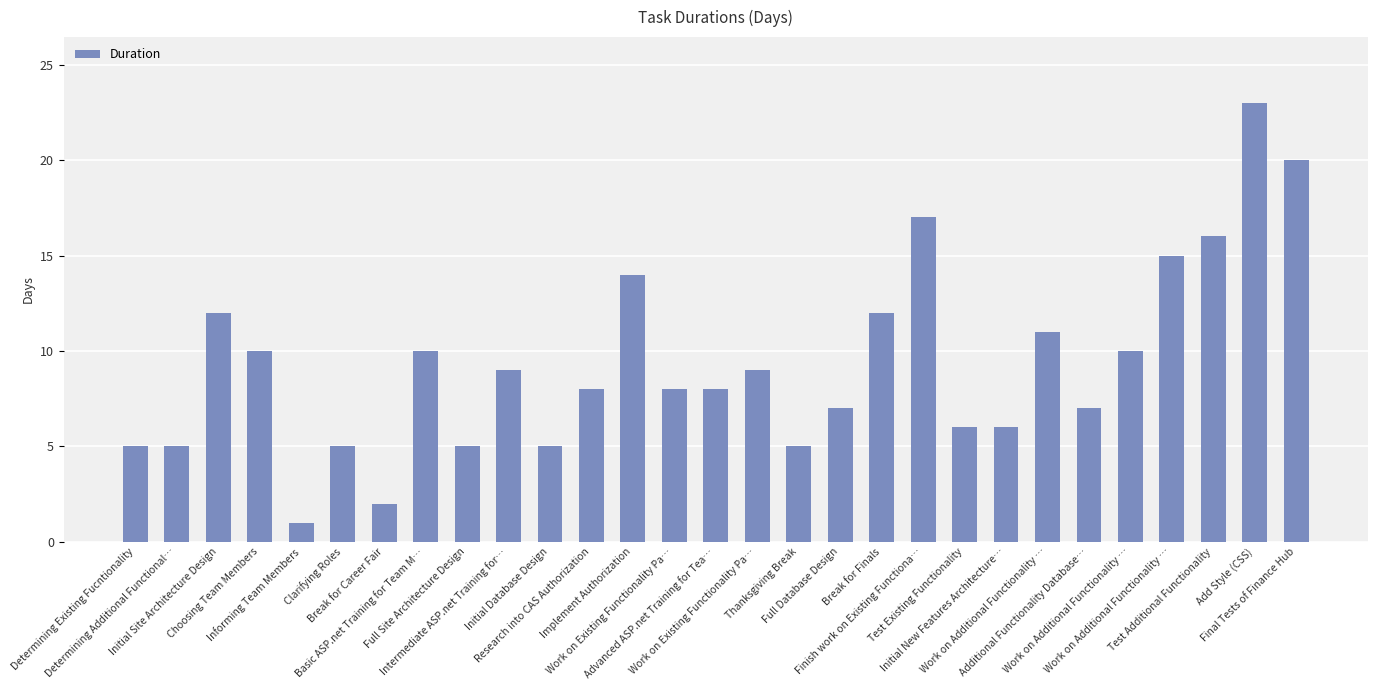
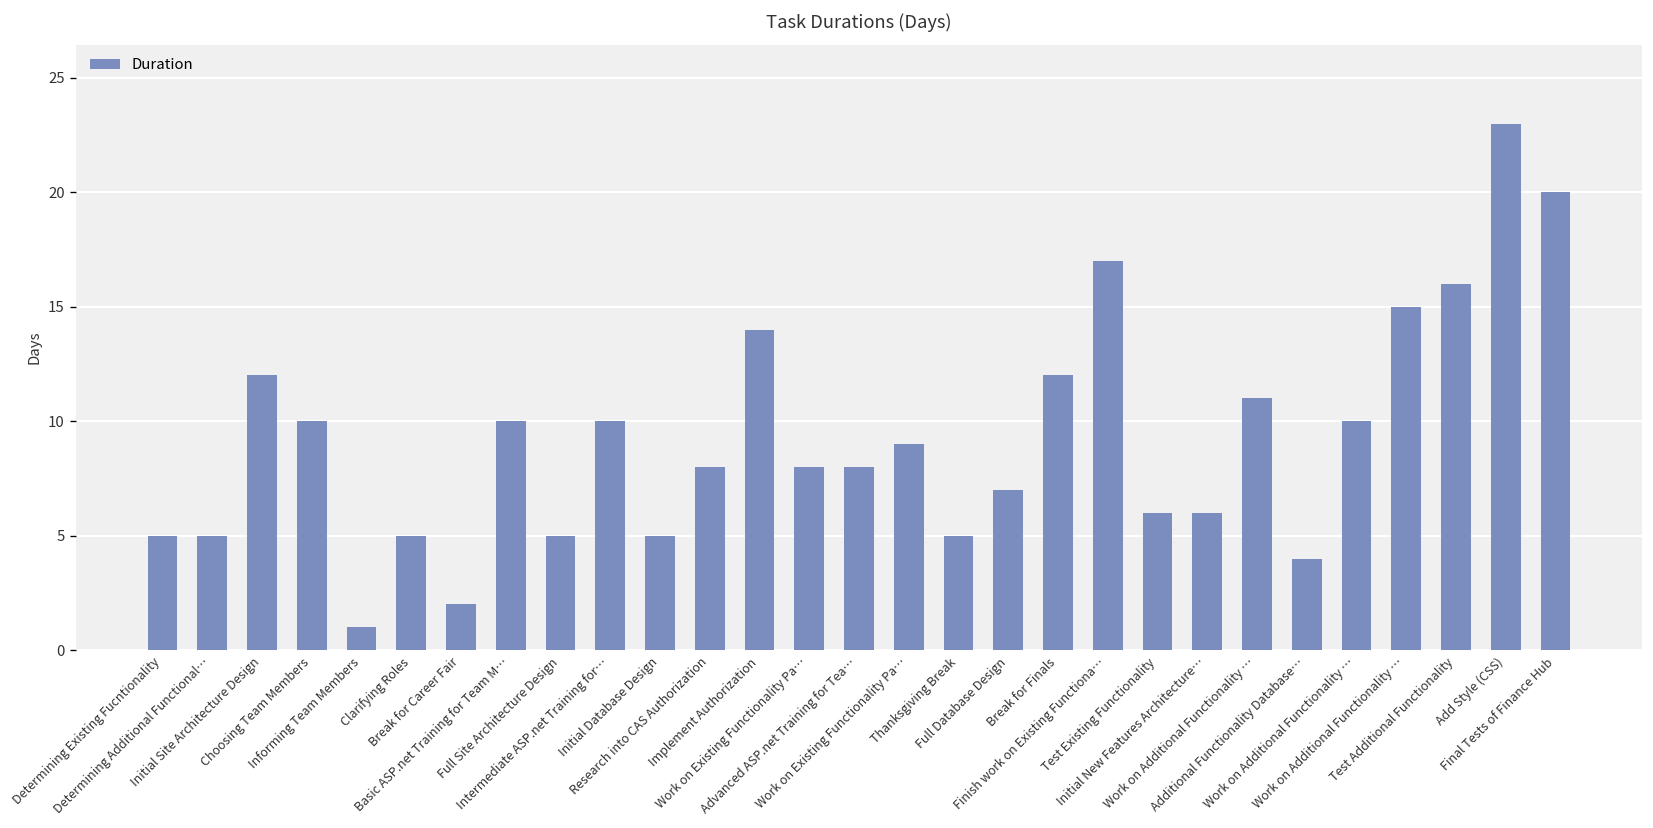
  {
    "Determining Existing Fucntionality": 5,
    "Determining Additional Functional…": 5,
    "Initial Site Architecture Design": 12,
    "Choosing Team Members": 10,
    "Informing Team Members": 1,
    "Clarifying Roles": 5,
    "Break for Career Fair": 2,
    "Basic ASP.net Training for Team M…": 10,
    "Full Site Architecture Design": 5,
-   "Intermediate ASP.net Training for…": 9,
+   "Intermediate ASP.net Training for…": 10,
    "Initial Database Design": 5,
    "Research into CAS Authorization": 8,
    "Implement Authorization": 14,
    "Advanced ASP.net Training for Tea…": 8,
    "Thanksgiving Break": 5,
    "Full Database Design": 7,
    "Break for Finals": 12,
    "Finish work on Existing Functiona…": 17,
    "Test Existing Functionality": 6,
    "Initial New Features Architecture…": 6,
-   "Additional Functionality Database…": 7,
+   "Additional Functionality Database…": 4,
    "Test Additional Functionality": 16,
    "Add Style (CSS)": 23,
    "Final Tests of Finance Hub": 20
  }
